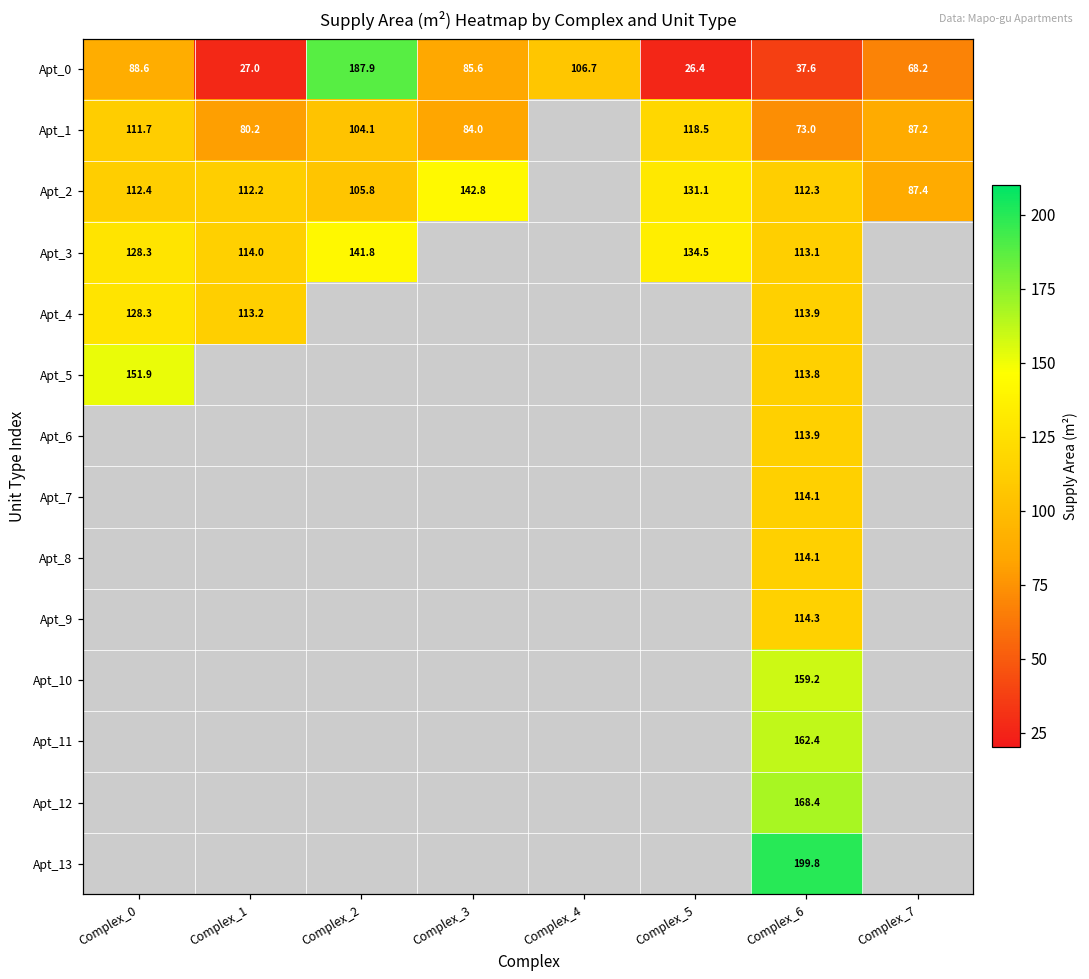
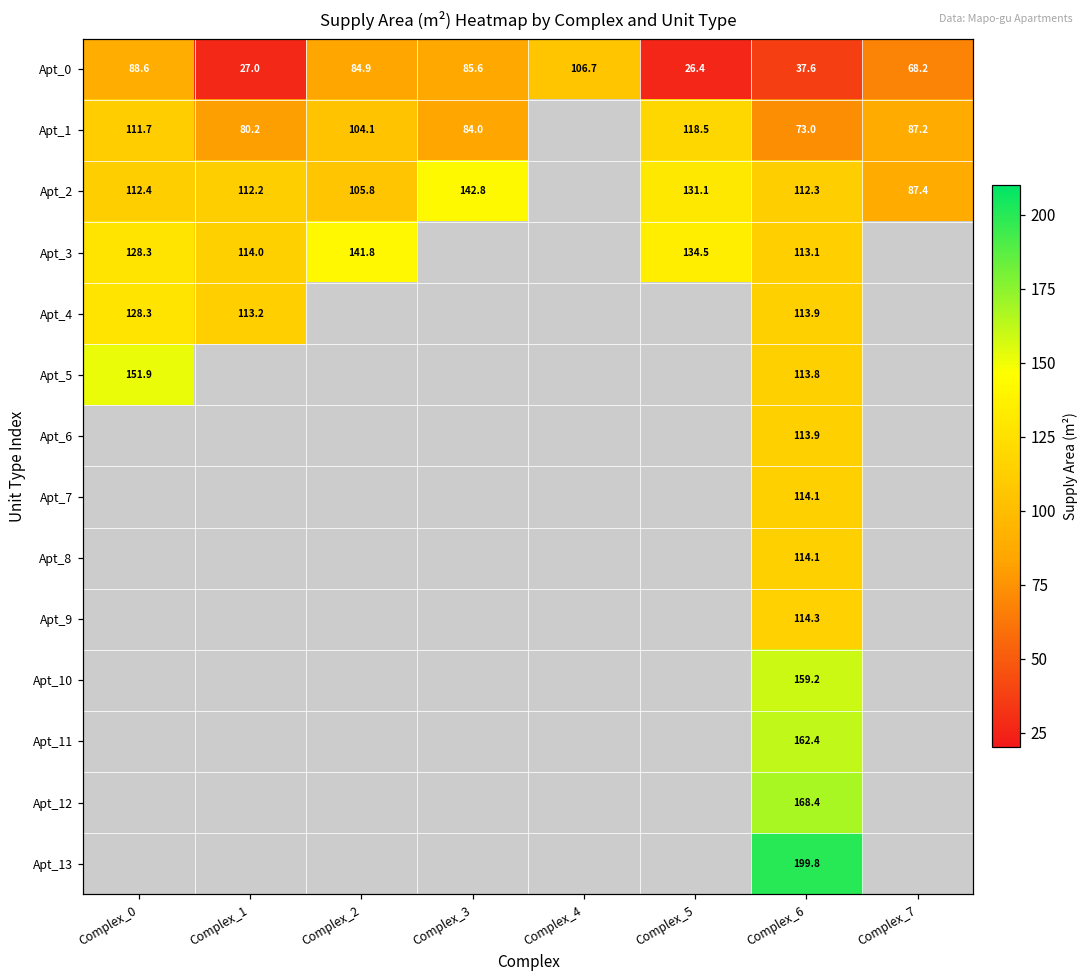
  {
    "Apt_0": {
      "Complex_0": 88.6,
      "Complex_1": 27.0,
-     "Complex_2": 187.9,
+     "Complex_2": 84.9,
      "Complex_3": 85.6,
      "Complex_4": 106.7,
      "Complex_5": 26.4,
      "Complex_6": 37.6,
      "Complex_7": 68.2
    },
    "Apt_1": {
      "Complex_0": 111.7,
      "Complex_1": 80.2,
      "Complex_2": 104.1,
      "Complex_3": 84.0,
      "Complex_5": 118.5,
      "Complex_6": 73.0,
      "Complex_7": 87.2
    },
    "Apt_2": {
      "Complex_0": 112.4,
      "Complex_1": 112.2,
      "Complex_2": 105.8,
      "Complex_3": 142.8,
      "Complex_5": 131.1,
      "Complex_6": 112.3,
      "Complex_7": 87.4
    },
    "Apt_3": {
      "Complex_0": 128.3,
      "Complex_1": 114.0,
      "Complex_2": 141.8,
      "Complex_5": 134.5,
      "Complex_6": 113.1
    },
    "Apt_4": {
      "Complex_0": 128.3,
      "Complex_1": 113.2,
      "Complex_6": 113.9
    },
    "Apt_5": {
      "Complex_0": 151.9,
      "Complex_6": 113.8
    },
    "Apt_6": {
      "Complex_6": 113.9
    },
    "Apt_7": {
      "Complex_6": 114.1
    },
    "Apt_8": {
      "Complex_6": 114.1
    },
    "Apt_9": {
      "Complex_6": 114.3
    },
    "Apt_10": {
      "Complex_6": 159.2
    },
    "Apt_11": {
      "Complex_6": 162.4
    },
    "Apt_12": {
      "Complex_6": 168.4
    },
    "Apt_13": {
      "Complex_6": 199.8
    }
  }
